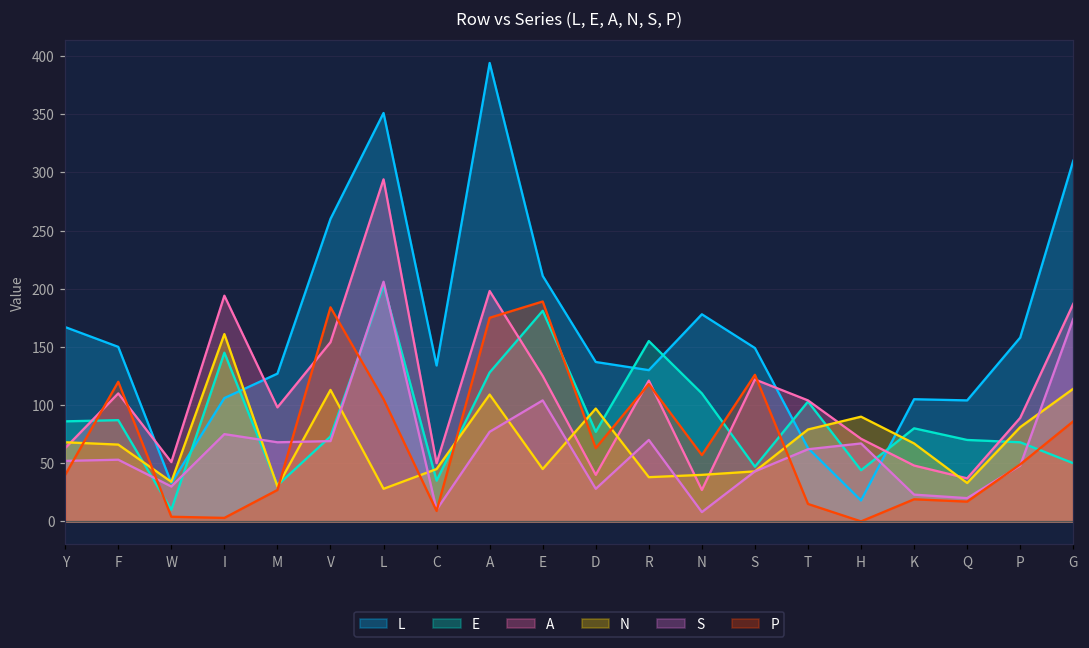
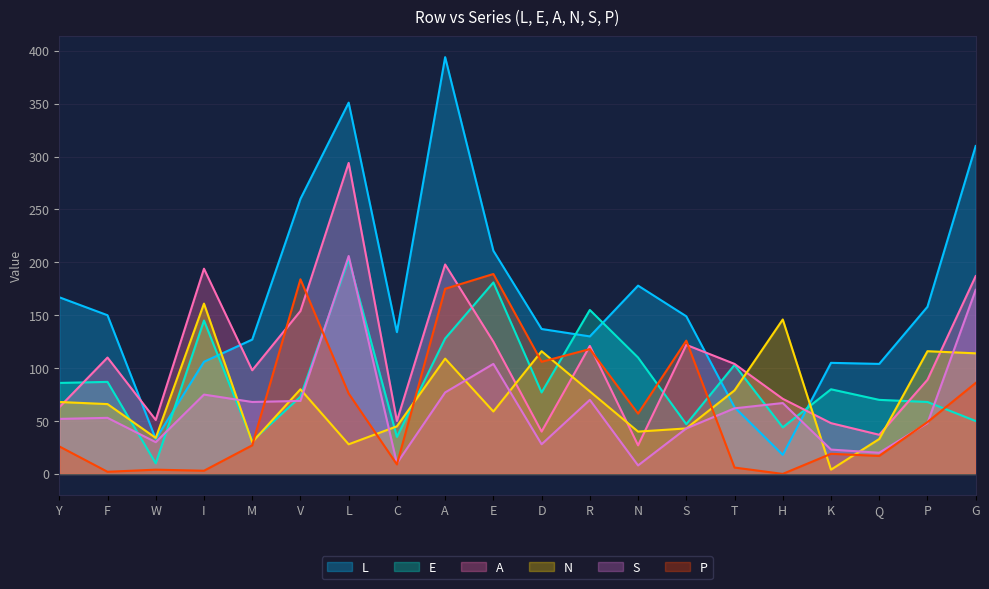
  {
    "N": {
      "Y": 68,
      "F": 66,
      "I": 161,
-     "V": 113,
+     "V": 80,
      "L": 28,
      "C": 45,
      "A": 109,
-     "E": 45,
-     "D": 97,
-     "R": 38,
+     "E": 59,
+     "D": 116,
+     "R": 78,
      "N": 40,
      "T": 79,
-     "H": 90,
-     "K": 67,
+     "H": 146,
+     "K": 4,
      "Q": 33,
-     "P": 81,
+     "P": 116,
      "G": 114
    },
    "P": {
-     "Y": 40,
-     "F": 120,
+     "Y": 26,
+     "F": 2,
      "W": 4,
      "I": 3,
      "M": 27,
      "V": 184,
-     "L": 105,
+     "L": 76,
      "A": 175,
      "E": 189,
-     "D": 63,
+     "D": 106,
      "R": 118,
      "N": 57,
      "S": 126,
-     "T": 15,
+     "T": 6,
      "H": 0,
      "K": 19,
      "Q": 17,
      "G": 86
    }
  }
